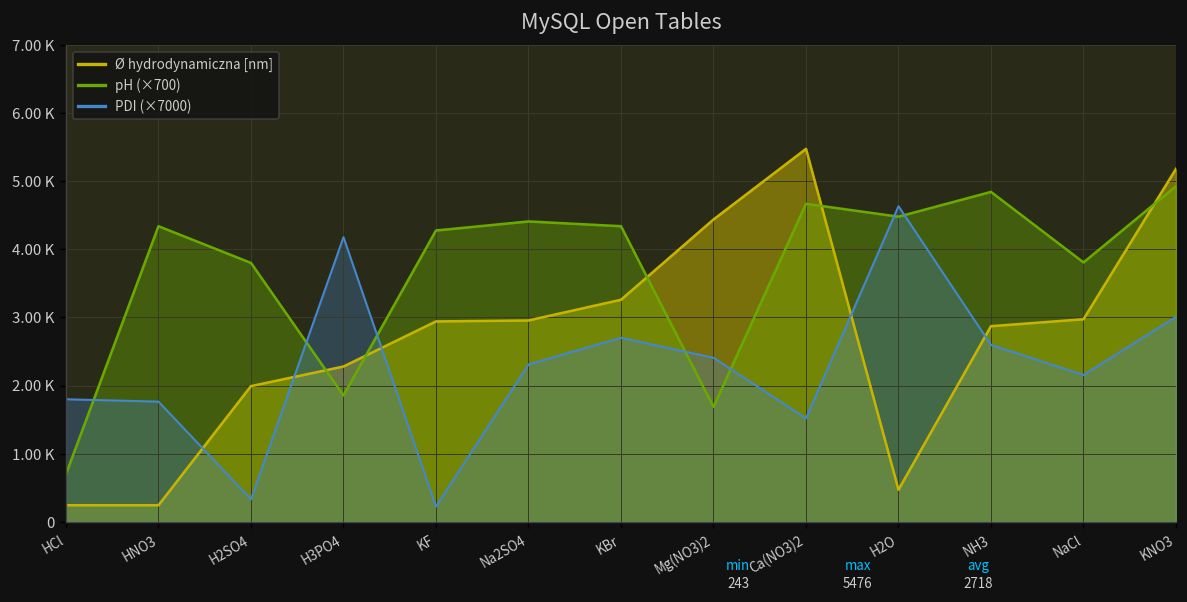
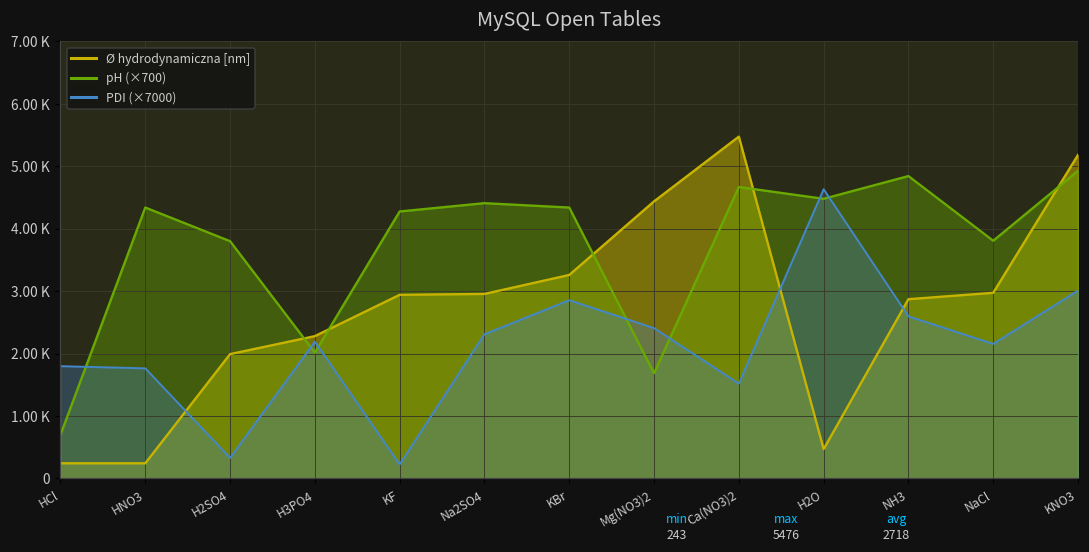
  {
    "Ø hydrodynamiczna [nm]": {
      "HCl": 200,
      "HNO3": 200,
      "H2SO4": 2000,
      "H3PO4": 2300,
      "KF": 2900,
      "Na2SO4": 3000,
      "KBr": 3300,
      "Mg(NO3)2": 4400,
      "Ca(NO3)2": 5500,
      "H2O": 500,
      "NH3": 2900,
      "NaCl": 3000,
      "KNO3": 5200
    },
    "pH (×700)": {
      "HCl": 700,
      "HNO3": 4300,
      "H2SO4": 3800,
-     "H3PO4": 1900,
+     "H3PO4": 2000,
      "KF": 4300,
      "Na2SO4": 4400,
      "KBr": 4300,
      "Mg(NO3)2": 1700,
      "Ca(NO3)2": 4700,
      "H2O": 4500,
      "NH3": 4800,
      "NaCl": 3800,
      "KNO3": 4900
    },
    "PDI (×7000)": {
      "HCl": 1800,
      "HNO3": 1800,
      "H2SO4": 300,
-     "H3PO4": 4200,
+     "H3PO4": 2200,
      "KF": 200,
      "Na2SO4": 2300,
-     "KBr": 2700,
+     "KBr": 2900,
      "Mg(NO3)2": 2400,
      "Ca(NO3)2": 1500,
      "H2O": 4600,
      "NH3": 2600,
      "NaCl": 2200,
      "KNO3": 3000
    }
  }
